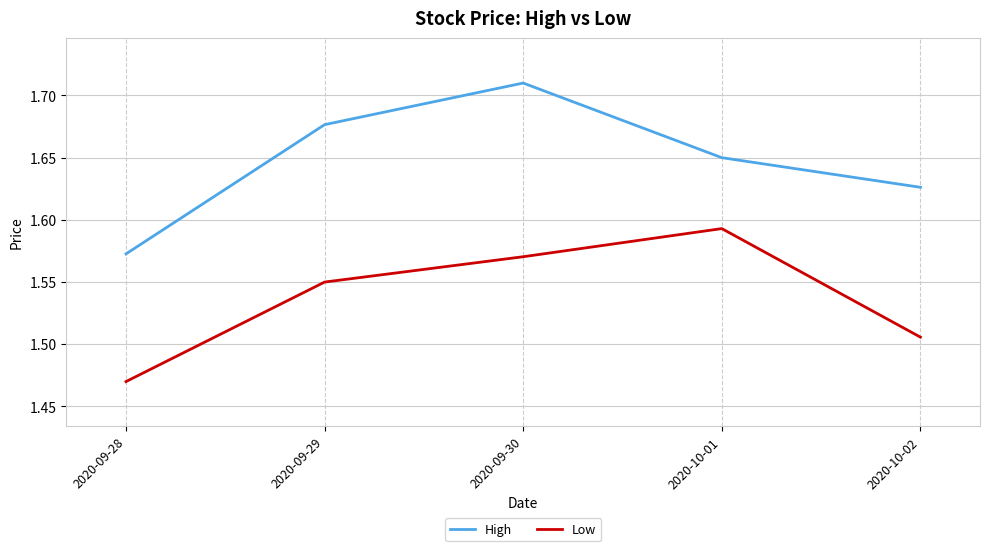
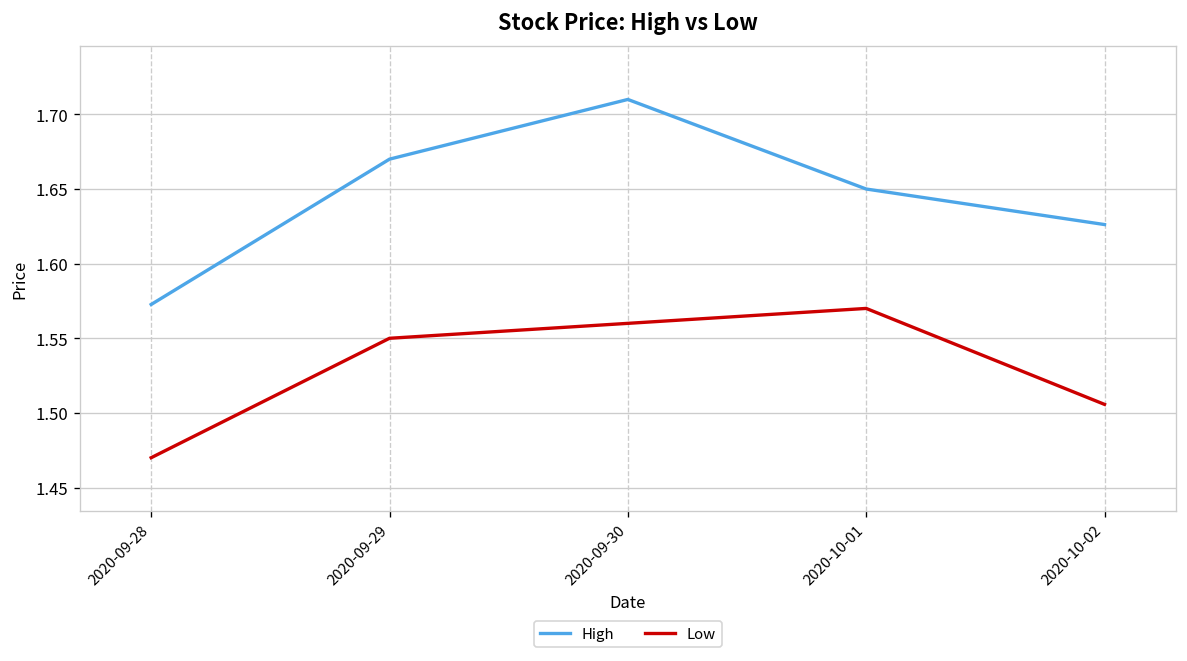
  {
    "High": {
      "2020-09-28": 1.573,
-     "2020-09-29": 1.677,
+     "2020-09-29": 1.670,
      "2020-09-30": 1.710,
      "2020-10-01": 1.650,
      "2020-10-02": 1.626
    },
    "Low": {
      "2020-09-28": 1.470,
      "2020-09-29": 1.550,
-     "2020-09-30": 1.570,
-     "2020-10-01": 1.593,
+     "2020-09-30": 1.560,
+     "2020-10-01": 1.570,
      "2020-10-02": 1.506
    }
  }
